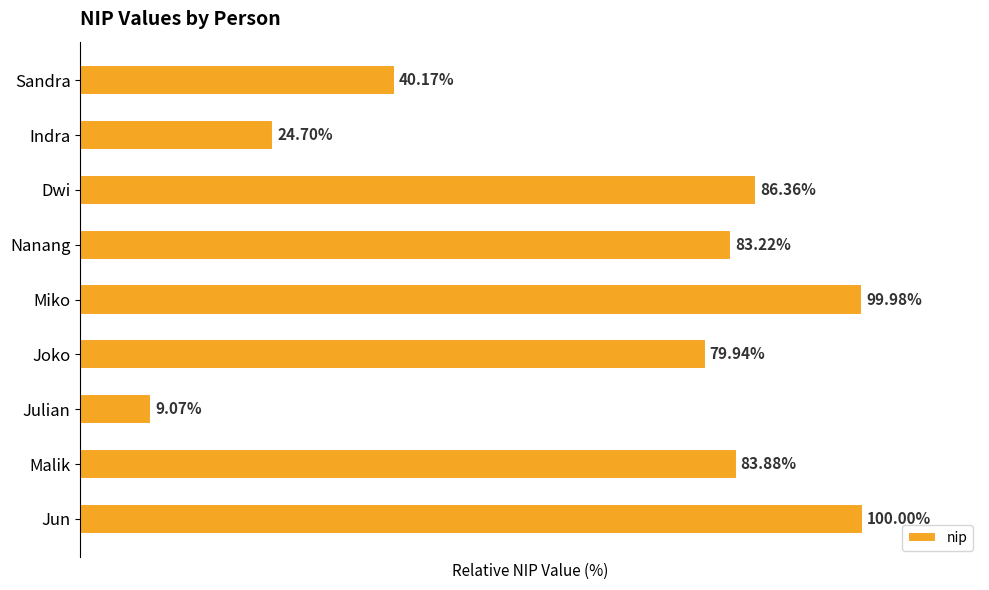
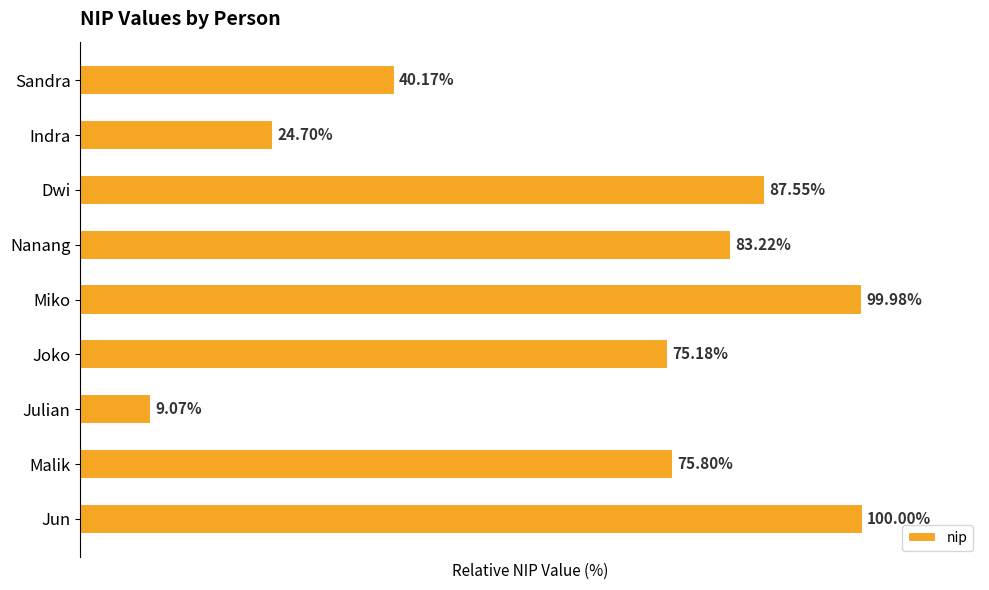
  {
    "Sandra": "40.17%",
    "Indra": "24.70%",
-   "Dwi": "86.36%",
+   "Dwi": "87.55%",
    "Nanang": "83.22%",
    "Miko": "99.98%",
-   "Joko": "79.94%",
+   "Joko": "75.18%",
    "Julian": "9.07%",
-   "Malik": "83.88%"
+   "Malik": "75.80%"
  }
